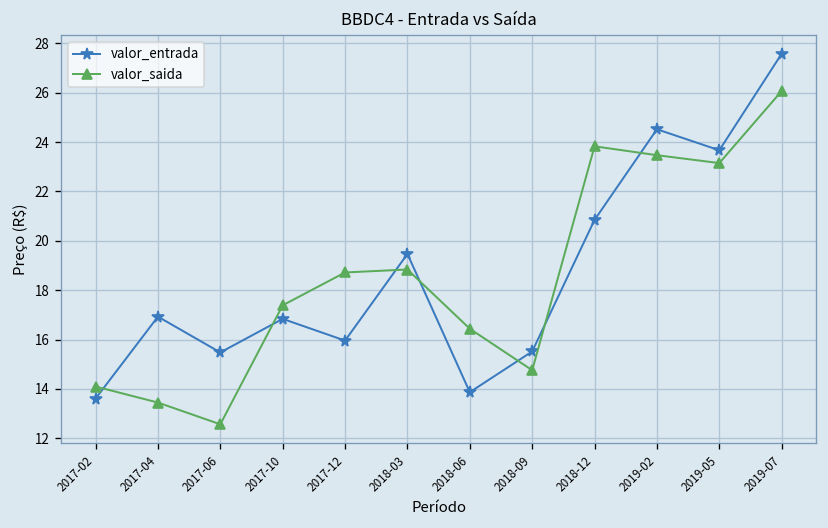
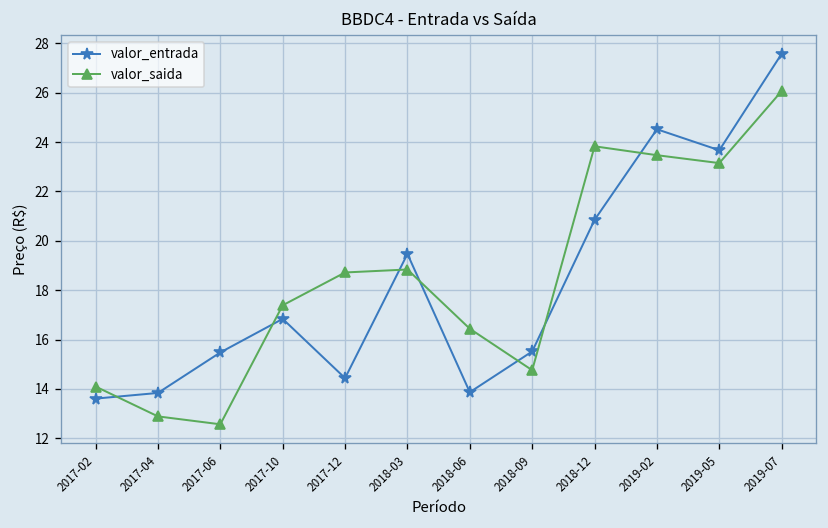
  {
    "valor_entrada": {
      "2017-02": 13.6,
-     "2017-04": 16.9,
+     "2017-04": 13.8,
      "2017-06": 15.5,
      "2017-10": 16.8,
-     "2017-12": 16.0,
+     "2017-12": 14.4,
      "2018-03": 19.5,
      "2018-06": 13.9,
      "2018-09": 15.5,
      "2018-12": 20.9,
      "2019-02": 24.5,
      "2019-05": 23.7,
      "2019-07": 27.6
    },
    "valor_saida": {
      "2017-02": 14.1,
-     "2017-04": 13.5,
+     "2017-04": 12.9,
      "2017-06": 12.6,
      "2017-10": 17.4,
      "2017-12": 18.7,
      "2018-03": 18.8,
      "2018-06": 16.4,
      "2018-09": 14.8,
      "2018-12": 23.8,
      "2019-02": 23.5,
      "2019-05": 23.2,
      "2019-07": 26.1
    }
  }
